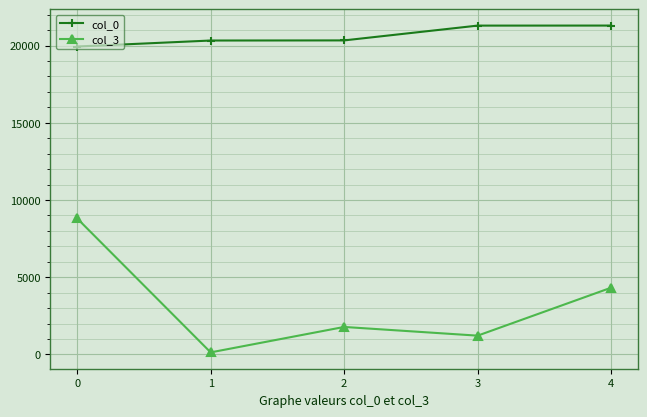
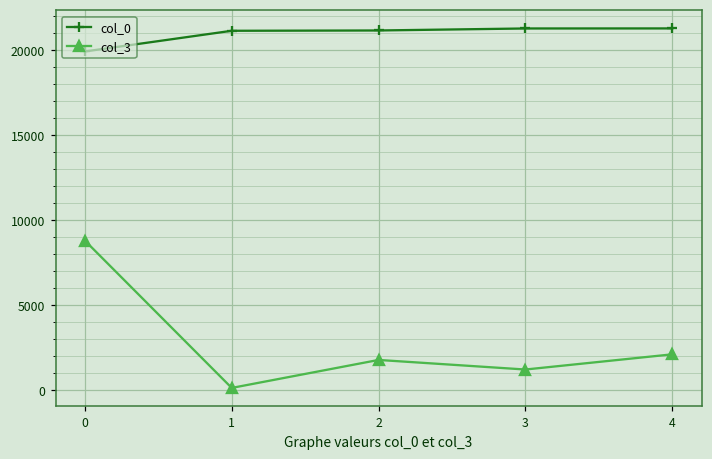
  {
    "col_0": {
-     "1": 20300,
-     "2": 20300,
+     "1": 21200,
+     "2": 21200,
      "3": 21300,
      "4": 21300
    },
    "col_3": {
      "0": 8800,
      "1": 100,
      "2": 1800,
      "3": 1200,
-     "4": 4300
+     "4": 2100
    }
  }
